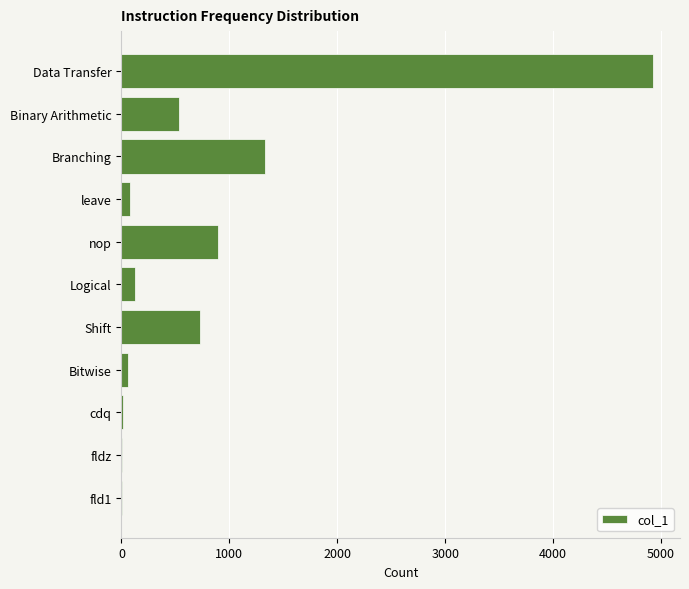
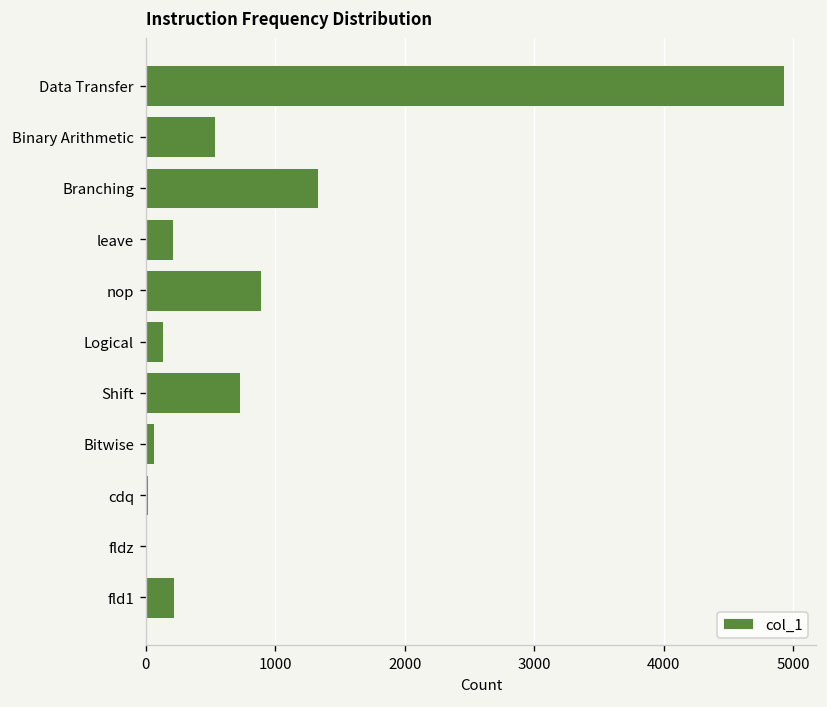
  {
    "Data Transfer": 4930,
    "Binary Arithmetic": 530,
    "Branching": 1330,
-   "leave": 80,
+   "leave": 210,
    "nop": 890,
    "Logical": 130,
    "Shift": 720,
    "Bitwise": 60,
-   "fld1": 0
+   "fld1": 220
  }
